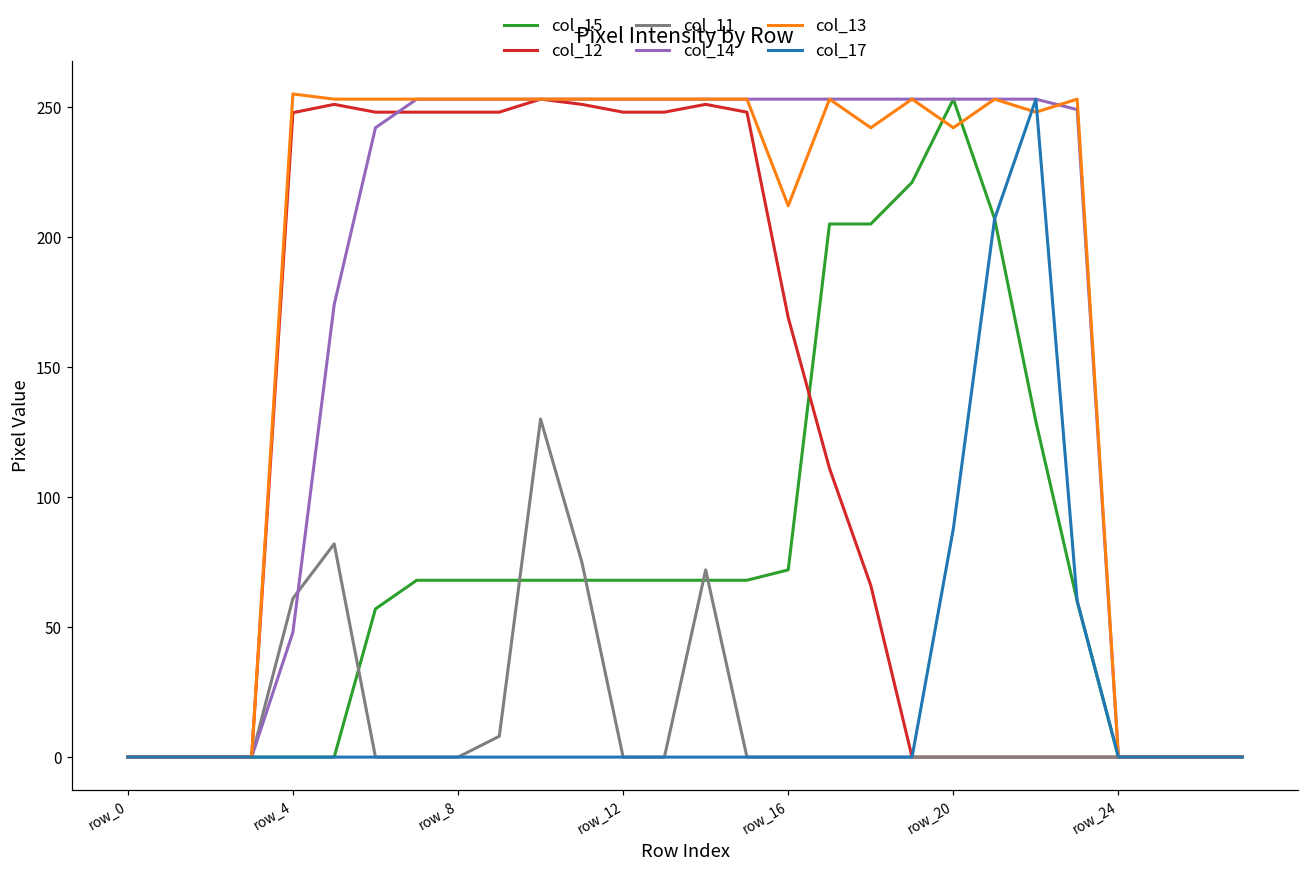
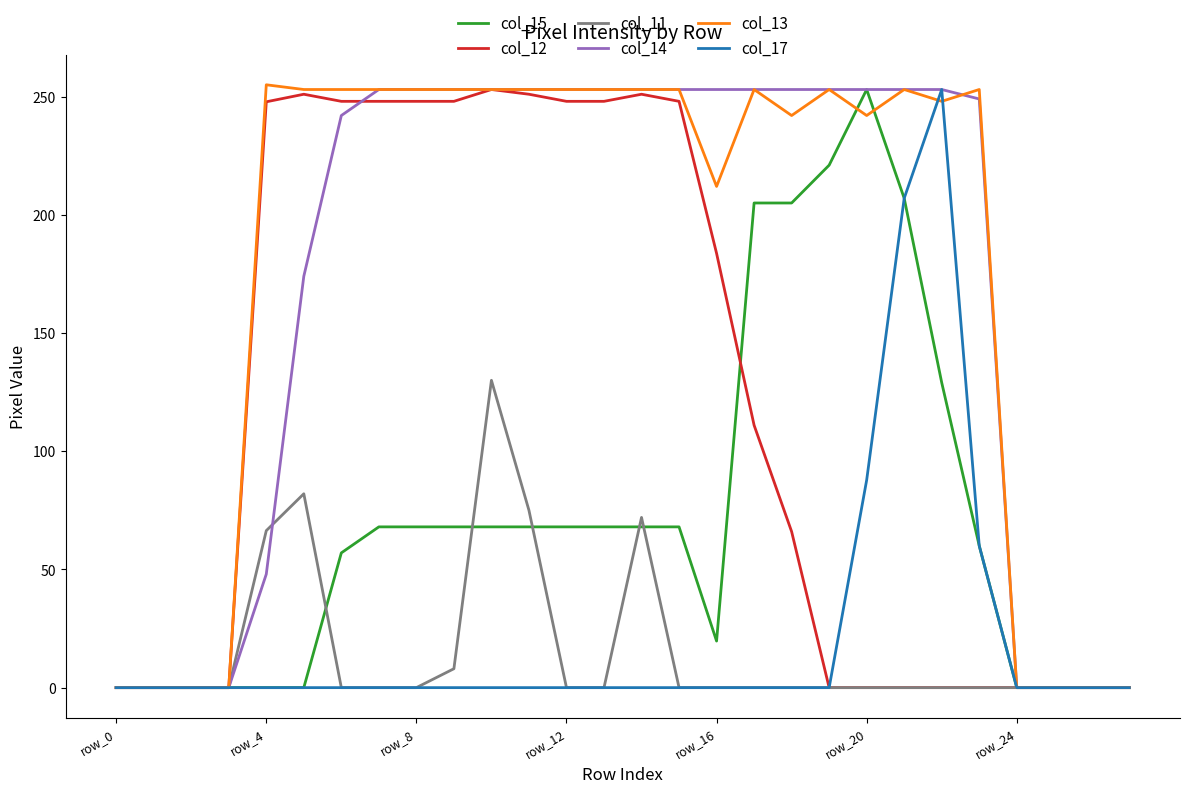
  {
    "col_15": {
      "row_8": 68,
      "row_12": 68,
-     "row_16": 72
+     "row_16": 20
    },
    "col_12": {
      "row_4": 248,
      "row_8": 248,
      "row_12": 248,
-     "row_16": 169
+     "row_16": 184
    },
    "col_11": {
-     "row_4": 61
+     "row_4": 66
    },
    "col_14": {
      "row_4": 48,
      "row_16": 253
    },
    "col_13": {
      "row_4": 255,
      "row_16": 212,
      "row_20": 242
    },
    "col_17": {
      "row_20": 88
    }
  }
